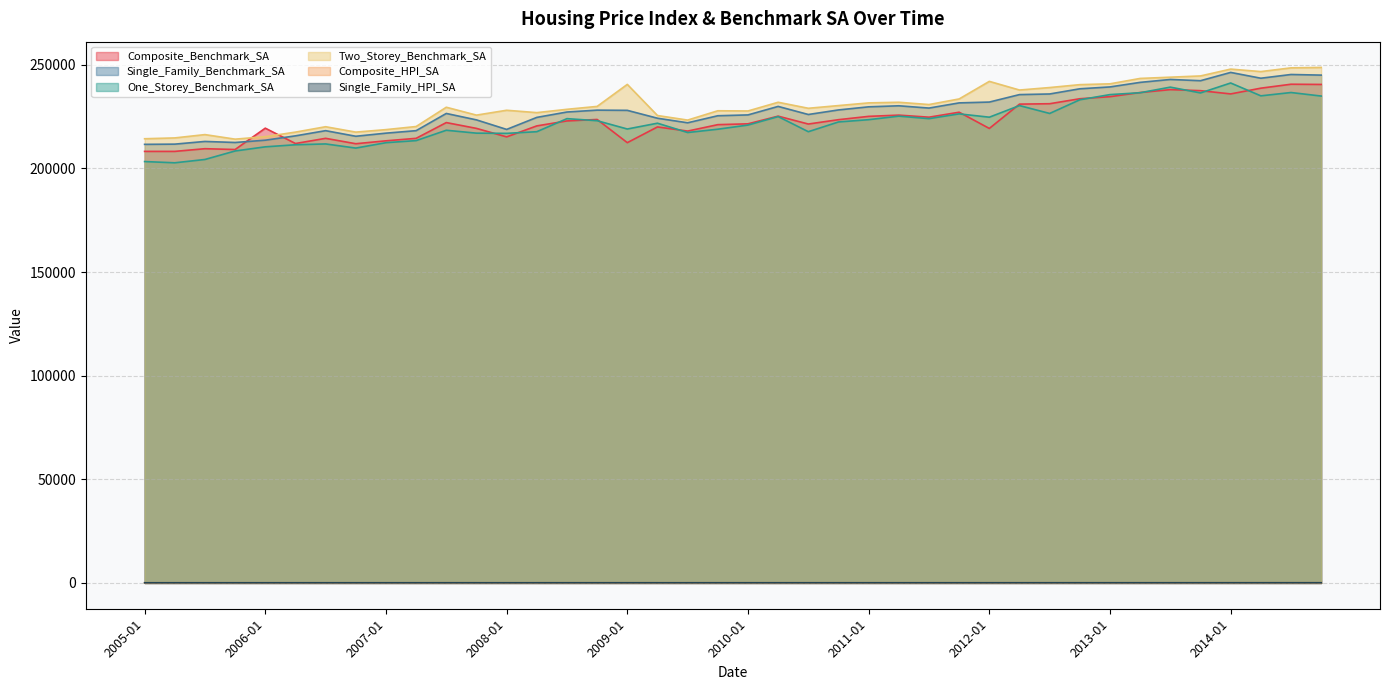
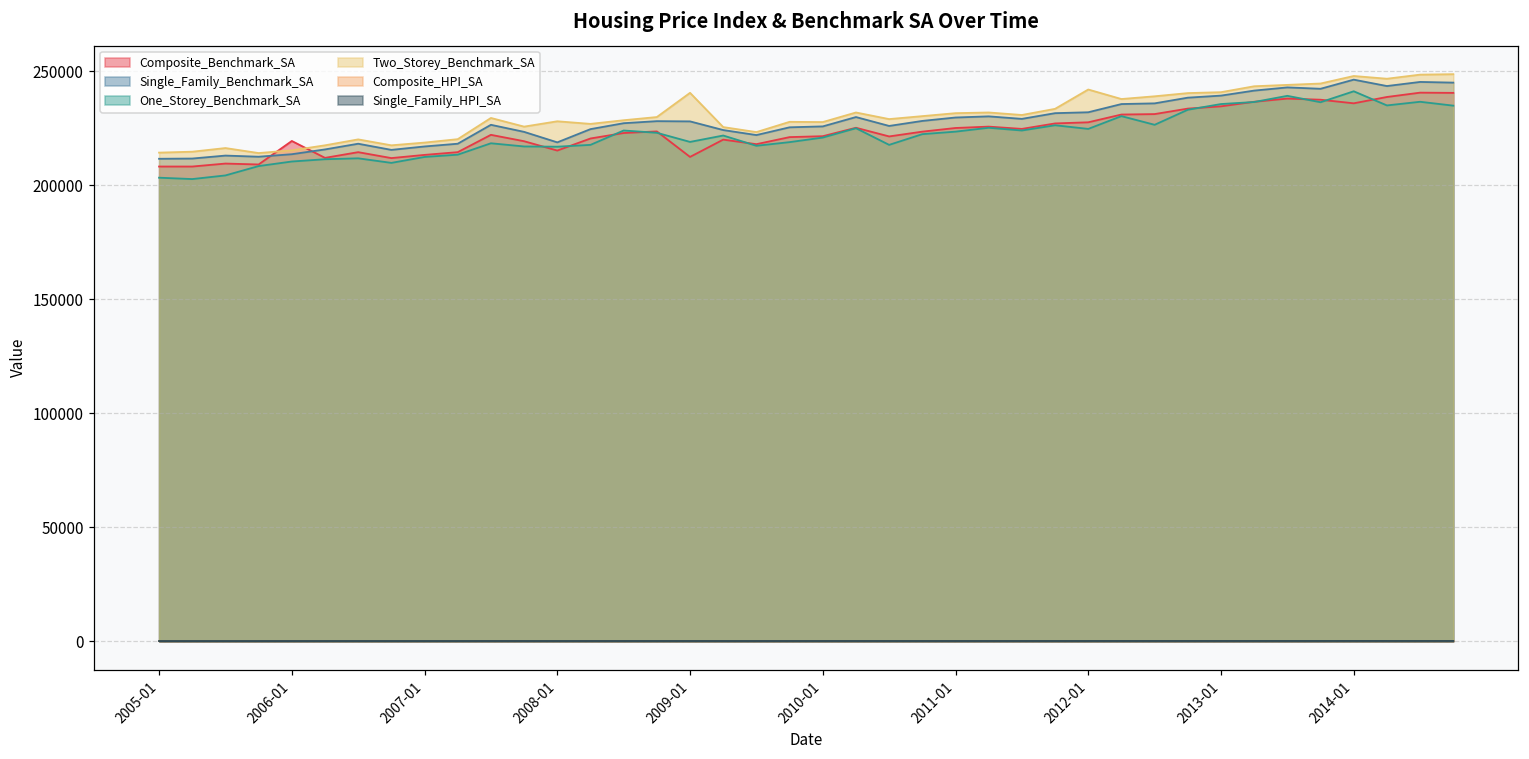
  {
    "Composite_Benchmark_SA": {
      "2005-01": 208000,
      "2006-01": 219000,
      "2008-01": 215000,
      "2009-01": 212000,
      "2011-01": 225000,
-     "2012-01": 219000,
+     "2012-01": 228000,
      "2014-01": 236000
    },
    "Two_Storey_Benchmark_SA": {
      "2005-01": 214000,
      "2006-01": 215000,
      "2007-01": 219000,
      "2008-01": 228000,
      "2009-01": 241000,
      "2010-01": 228000,
      "2011-01": 232000,
      "2012-01": 242000,
      "2013-01": 241000,
      "2014-01": 248000
    },
    "Single_Family_HPI_SA": {
      "2005-01": 0,
      "2006-01": 0,
      "2007-01": 0,
      "2008-01": 0,
      "2009-01": 0,
      "2010-01": 0,
      "2011-01": 0,
      "2012-01": 0,
      "2013-01": 0,
      "2014-01": 0
    }
  }
